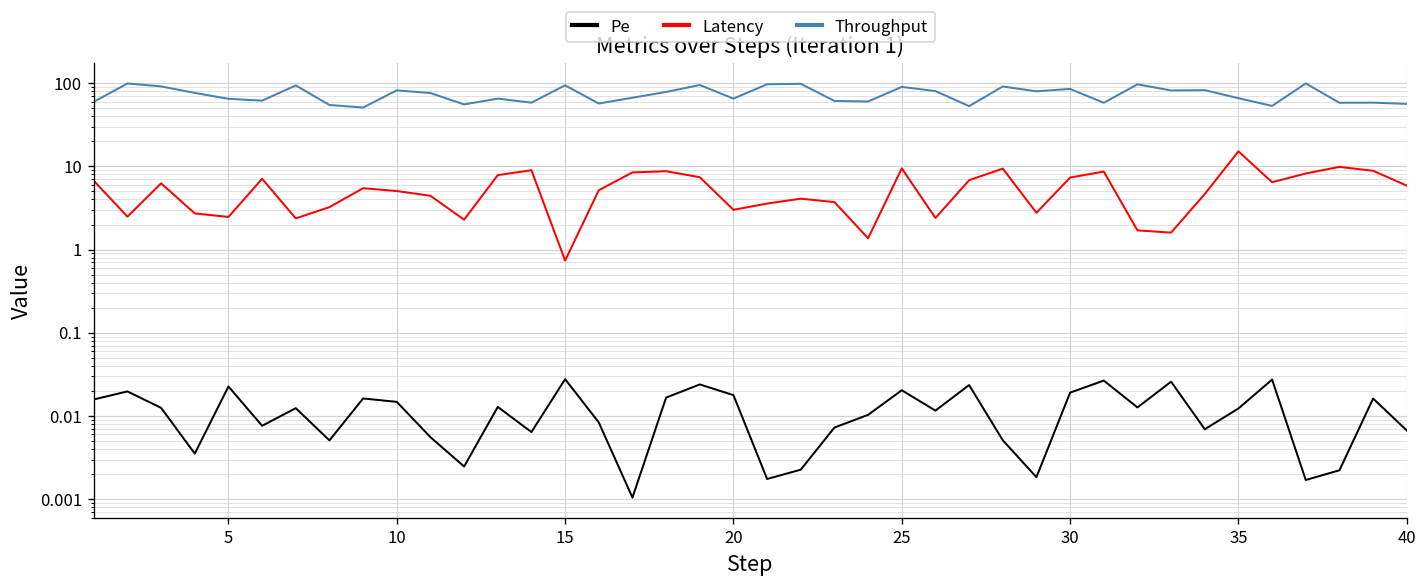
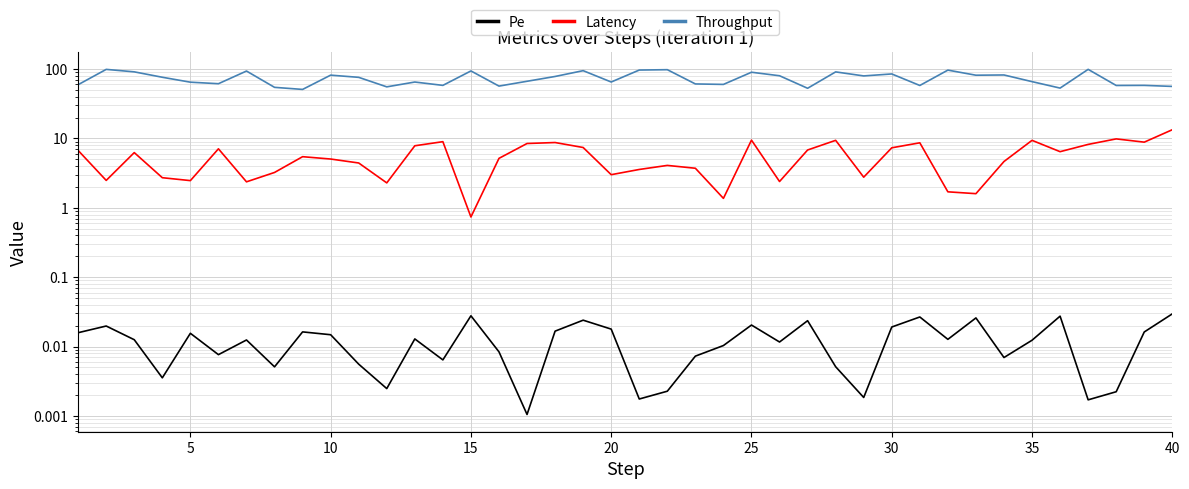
  {
    "Pe": {
-     "5": 0.023,
+     "5": 0.016,
      "10": 0.015,
      "15": 0.028,
      "20": 0.018,
      "25": 0.020,
      "30": 0.019,
      "35": 0.012,
-     "40": 0.007
+     "40": 0.030
    },
    "Latency": {
      "5": 2.5,
      "10": 5,
      "15": 0.7,
      "20": 3,
      "25": 9,
      "30": 7,
-     "35": 15,
-     "40": 6
+     "35": 9,
+     "40": 13
    },
    "Throughput": {
      "5": 60,
      "10": 80,
      "15": 90,
      "20": 70,
      "25": 90,
      "30": 90,
      "35": 70,
      "40": 60
    }
  }
